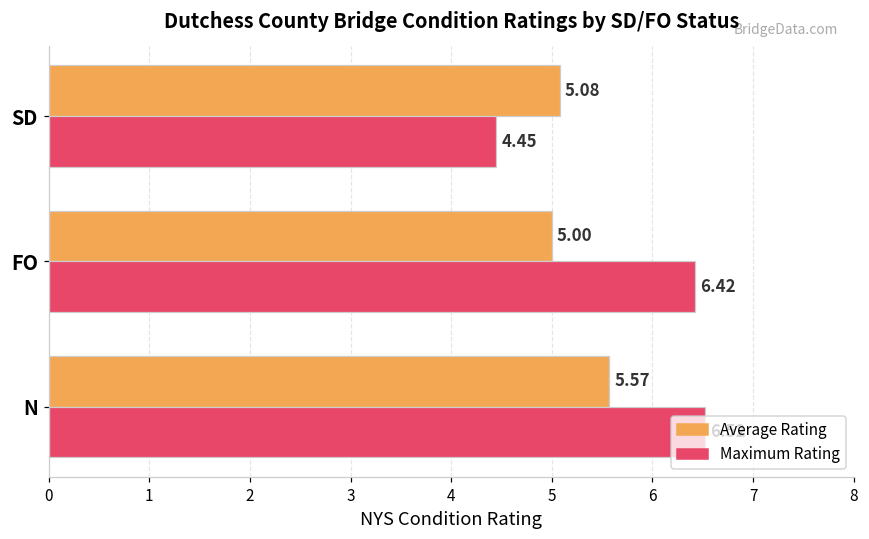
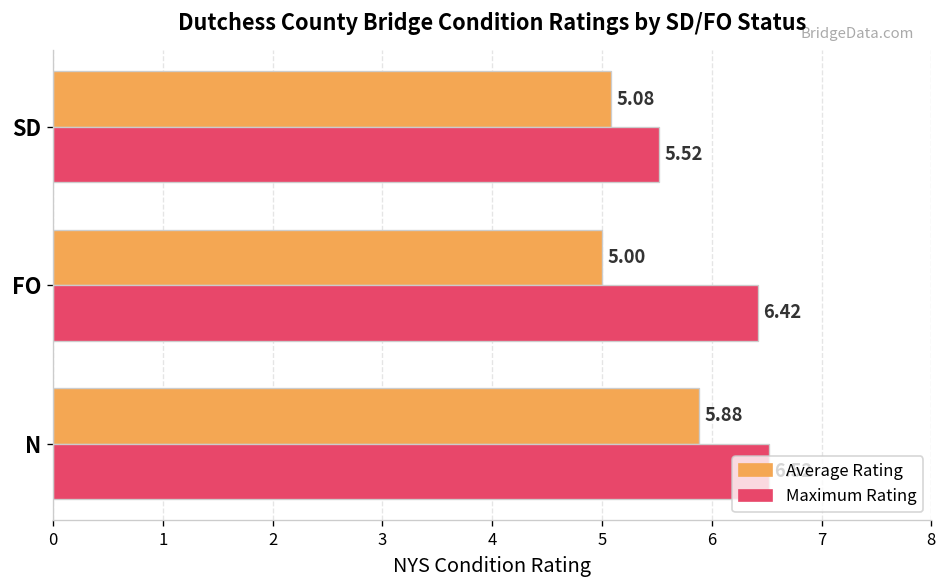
  {
    "Average Rating": {
      "SD": 5.08,
      "FO": 5.00,
-     "N": 5.57
+     "N": 5.88
    },
    "Maximum Rating": {
-     "SD": 4.45,
+     "SD": 5.52,
      "FO": 6.42
    }
  }
